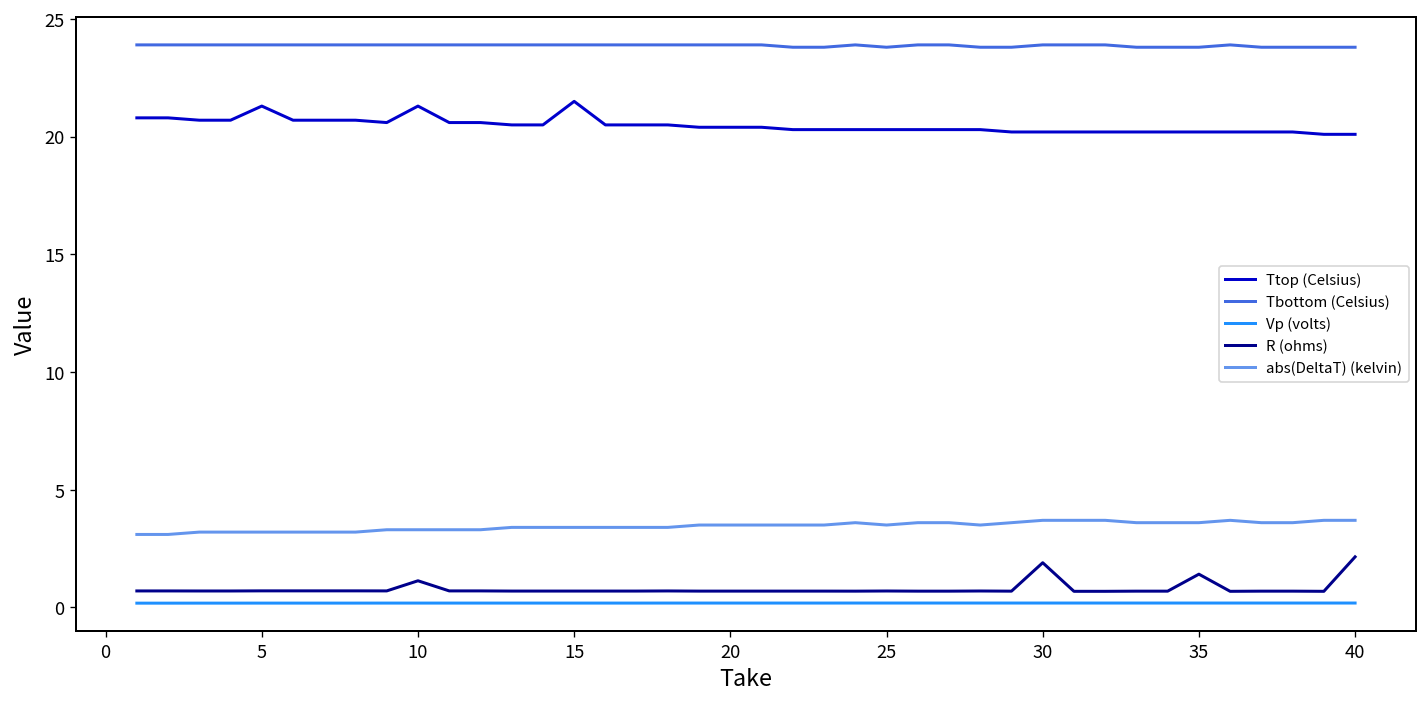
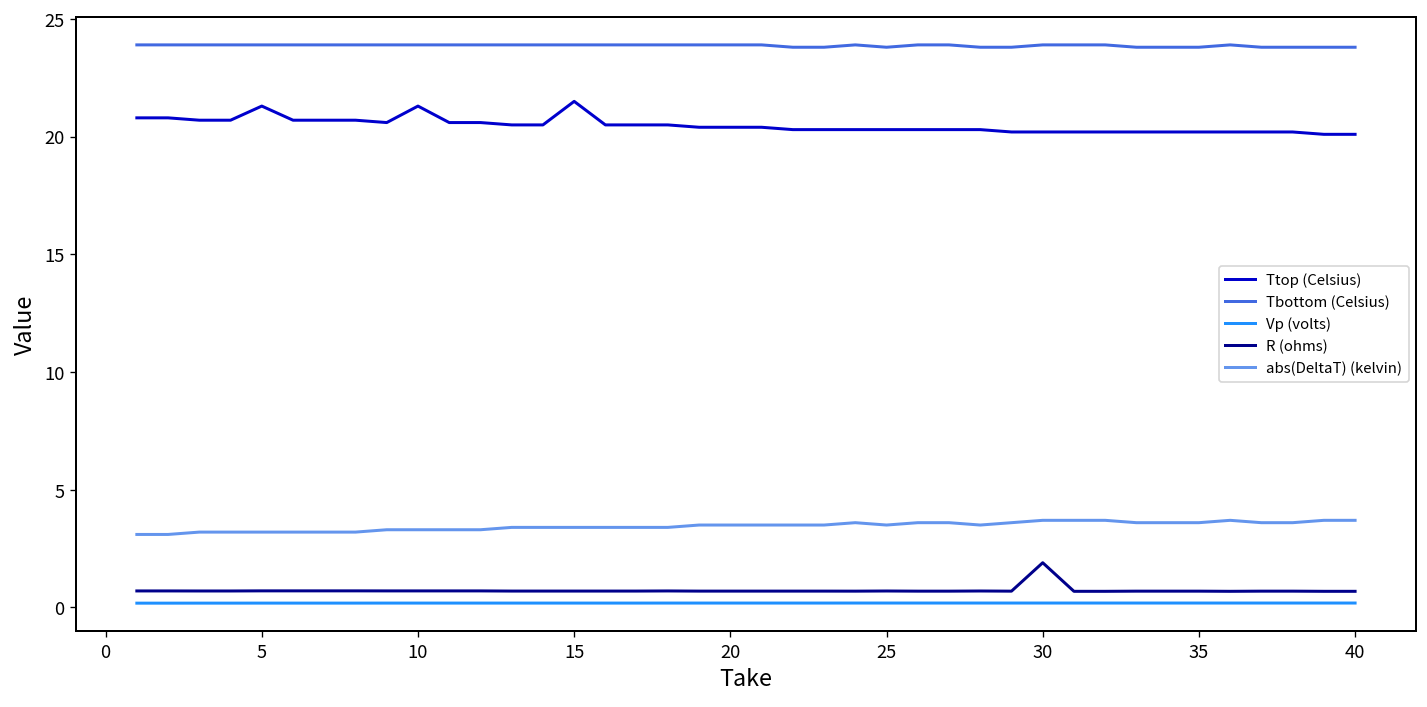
  {
    "Ttop (Celsius)": {
      "5": 21.3,
      "10": 21.3,
      "15": 21.5,
      "20": 20.4,
      "25": 20.3,
      "30": 20.2,
      "35": 20.2,
      "40": 20.1
    },
    "Vp (volts)": {
      "5": 0.2,
      "10": 0.2,
      "15": 0.2,
      "20": 0.2,
      "25": 0.2,
      "30": 0.2,
      "35": 0.2,
      "40": 0.2
    },
    "R (ohms)": {
      "5": 0.7,
-     "10": 1.1,
+     "10": 0.7,
      "15": 0.7,
      "20": 0.7,
      "25": 0.7,
      "30": 1.9,
-     "35": 1.4,
-     "40": 2.1
+     "35": 0.7,
+     "40": 0.7
    }
  }
